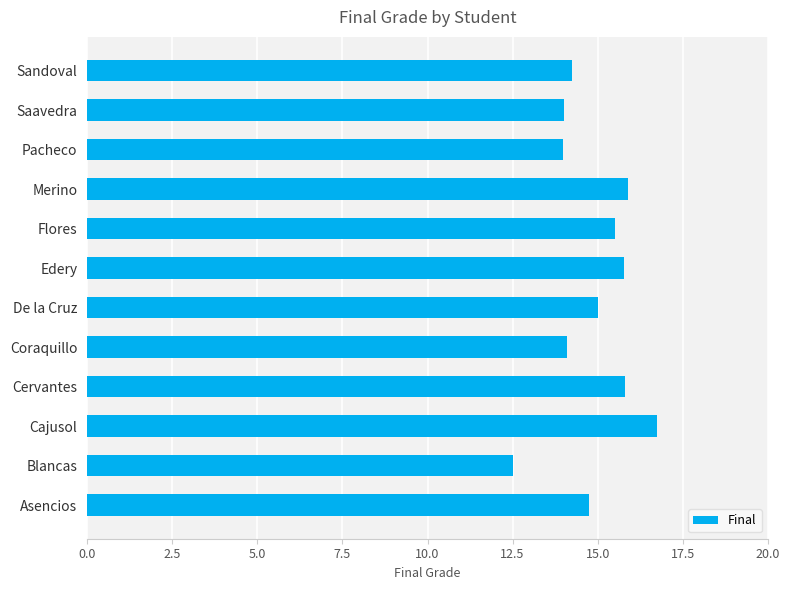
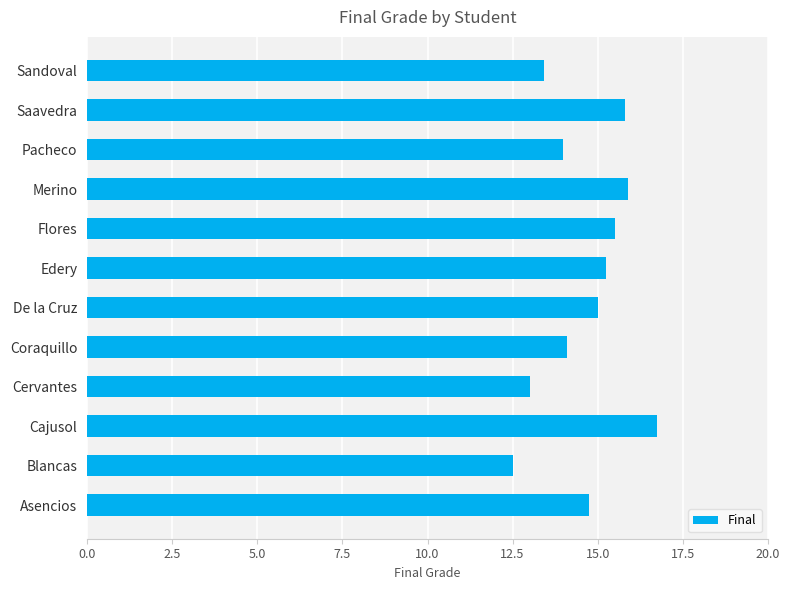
  {
-   "Sandoval": 14.3,
-   "Saavedra": 14.0,
+   "Sandoval": 13.4,
+   "Saavedra": 15.8,
    "Pacheco": 14.0,
    "Merino": 15.9,
    "Flores": 15.5,
-   "Edery": 15.8,
+   "Edery": 15.3,
    "De la Cruz": 15.0,
    "Coraquillo": 14.1,
-   "Cervantes": 15.8,
+   "Cervantes": 13.0,
    "Cajusol": 16.8,
    "Blancas": 12.5,
    "Asencios": 14.8
  }
